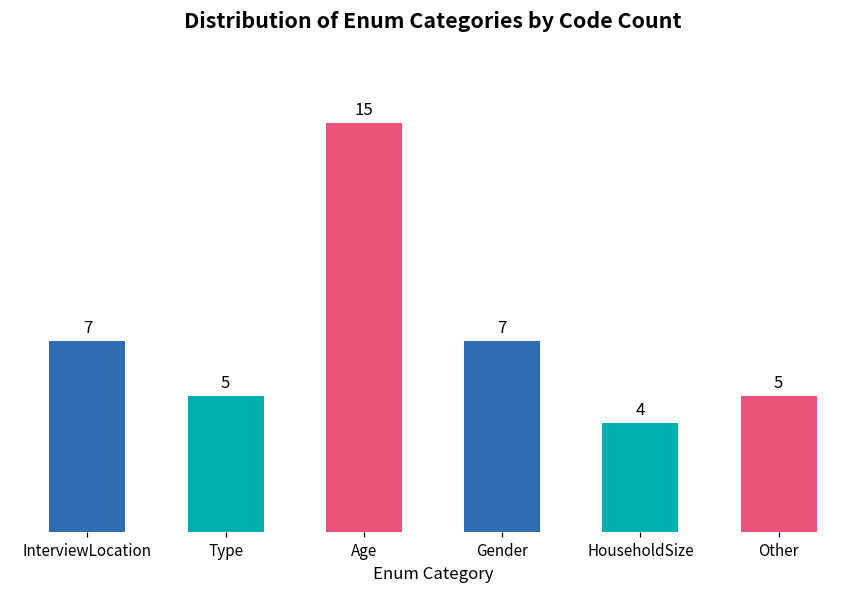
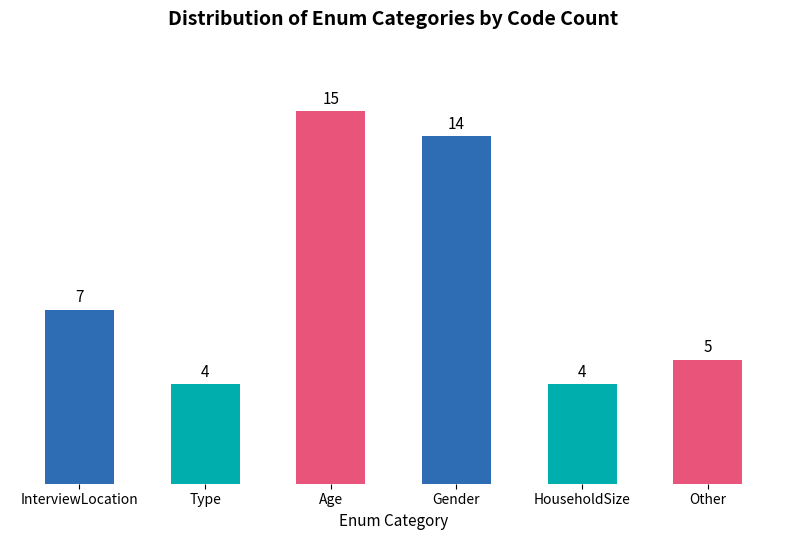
  {
    "InterviewLocation": 7,
-   "Type": 5,
+   "Type": 4,
    "Age": 15,
-   "Gender": 7,
+   "Gender": 14,
    "HouseholdSize": 4,
    "Other": 5
  }
